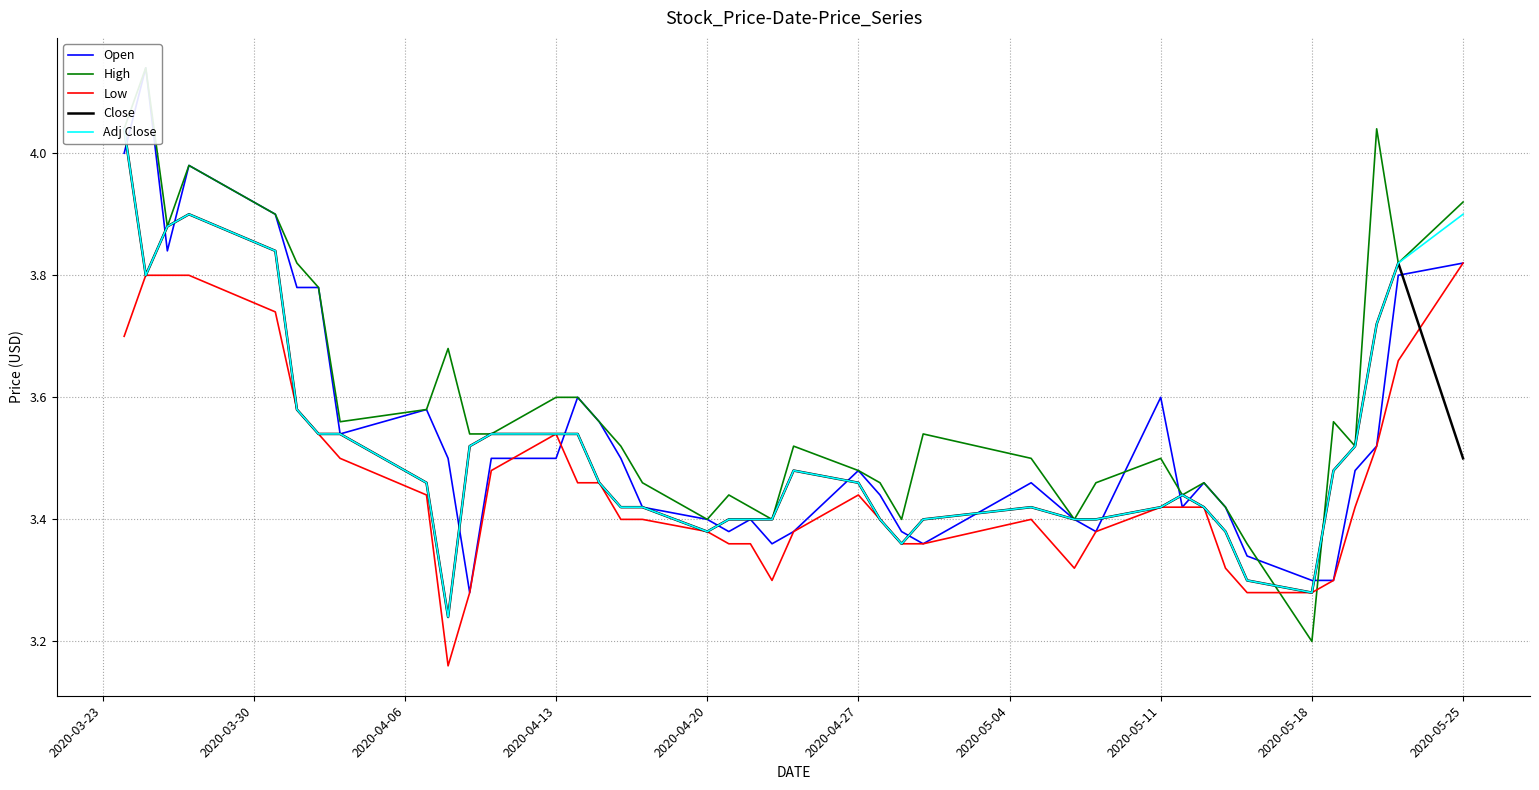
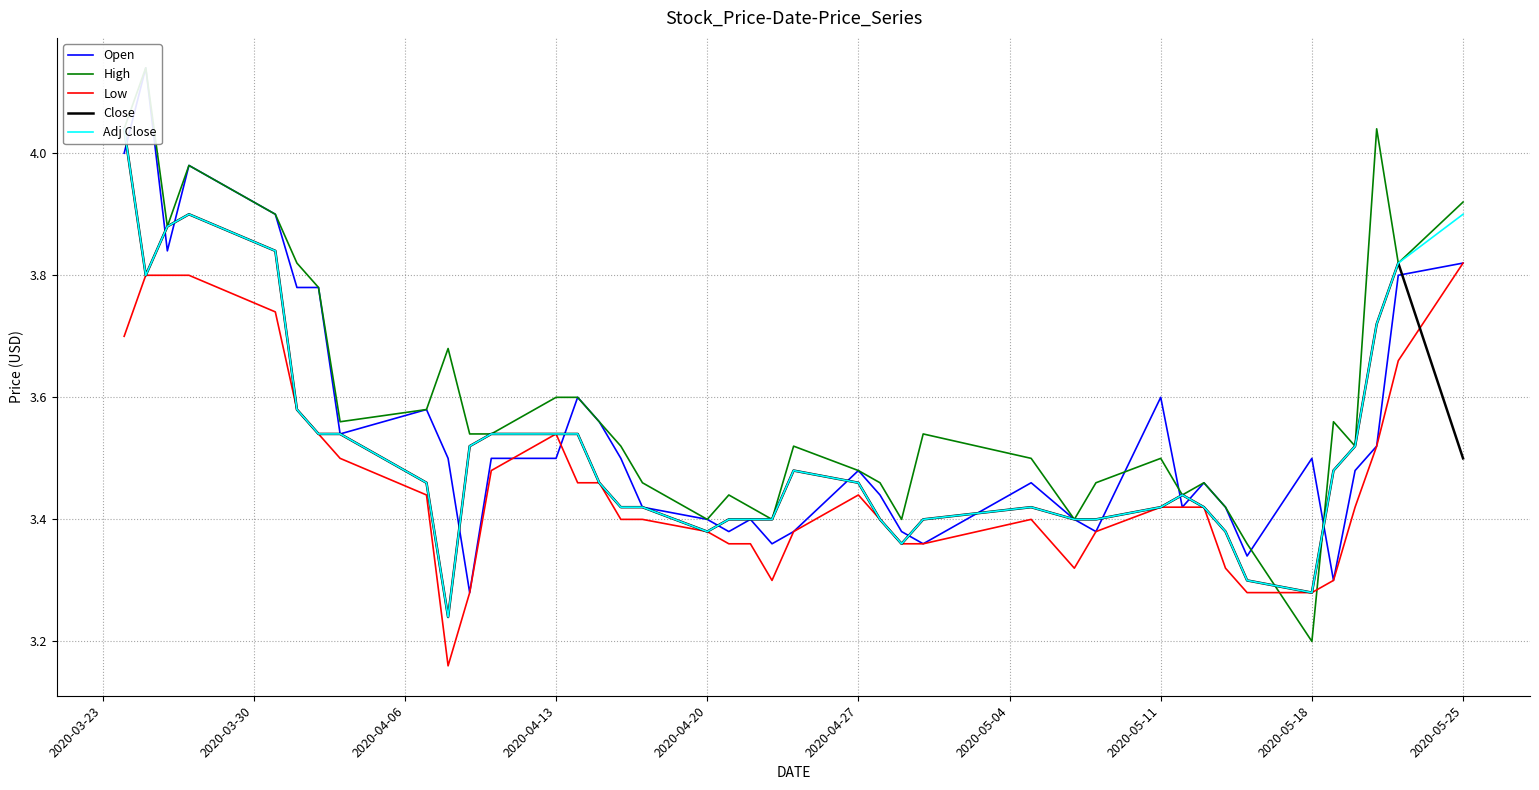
  {
    "Open": {
      "2020-04-13": 3.5,
      "2020-05-11": 3.6,
-     "2020-05-18": 3.3
+     "2020-05-18": 3.5
    },
    "High": {
      "2020-04-13": 3.6,
      "2020-05-11": 3.5,
      "2020-05-18": 3.2,
      "2020-05-25": 3.92
    },
    "Low": {
      "2020-04-27": 3.44
    },
    "Close": {
      "2020-05-25": 3.5
    },
    "Adj Close": {
      "2020-05-25": 3.9
    }
  }
